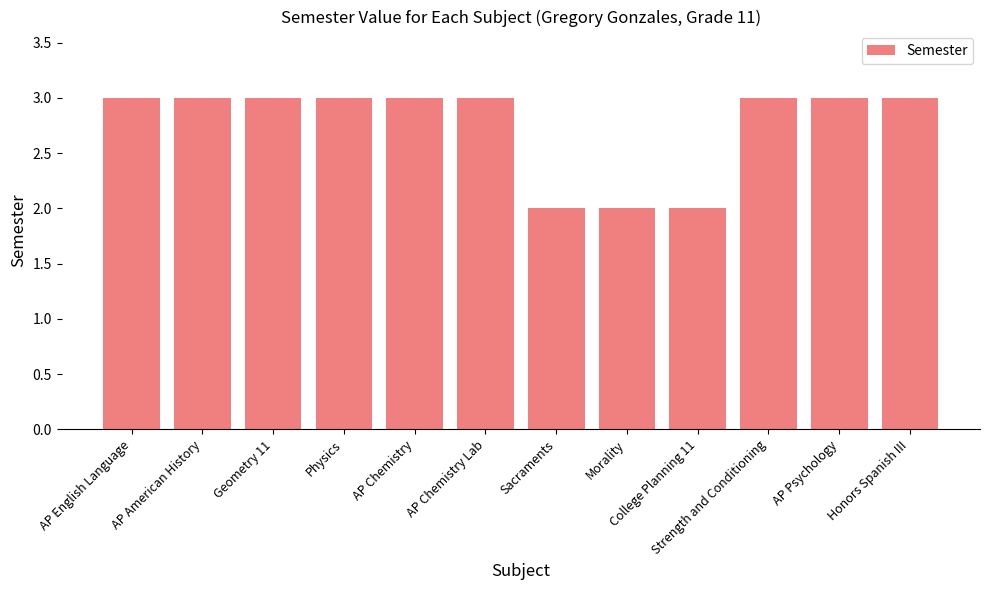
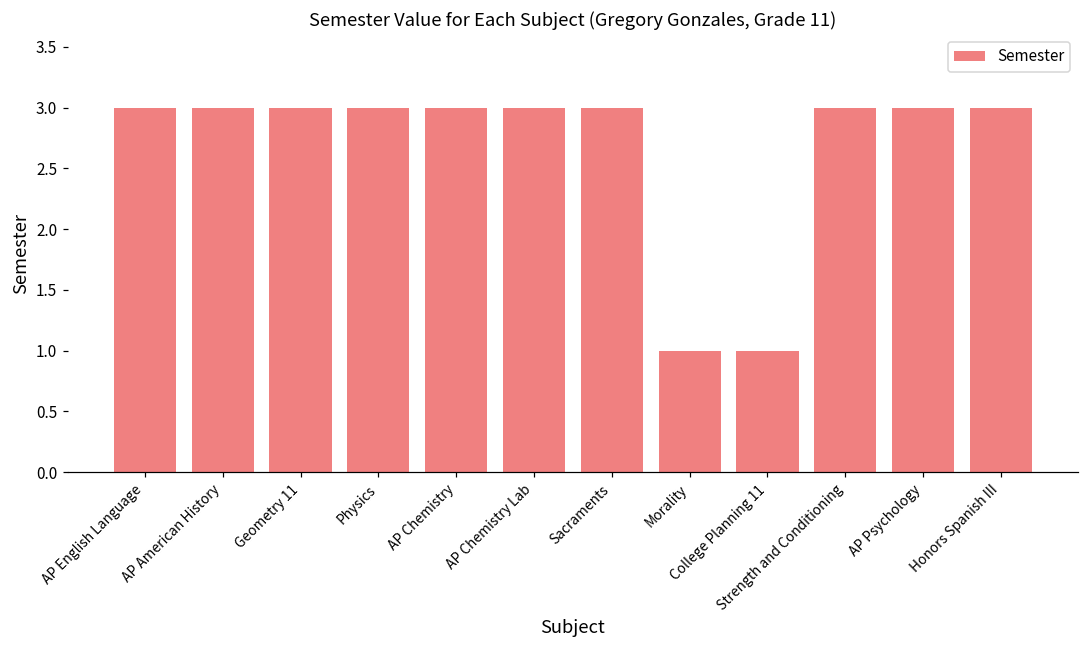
  {
    "AP English Language": 3,
    "AP American History": 3,
    "Geometry 11": 3,
    "Physics": 3,
    "AP Chemistry": 3,
    "AP Chemistry Lab": 3,
-   "Sacraments": 2,
-   "Morality": 2,
-   "College Planning 11": 2,
+   "Sacraments": 3,
+   "Morality": 1,
+   "College Planning 11": 1,
    "Strength and Conditioning": 3,
    "AP Psychology": 3,
    "Honors Spanish III": 3
  }
